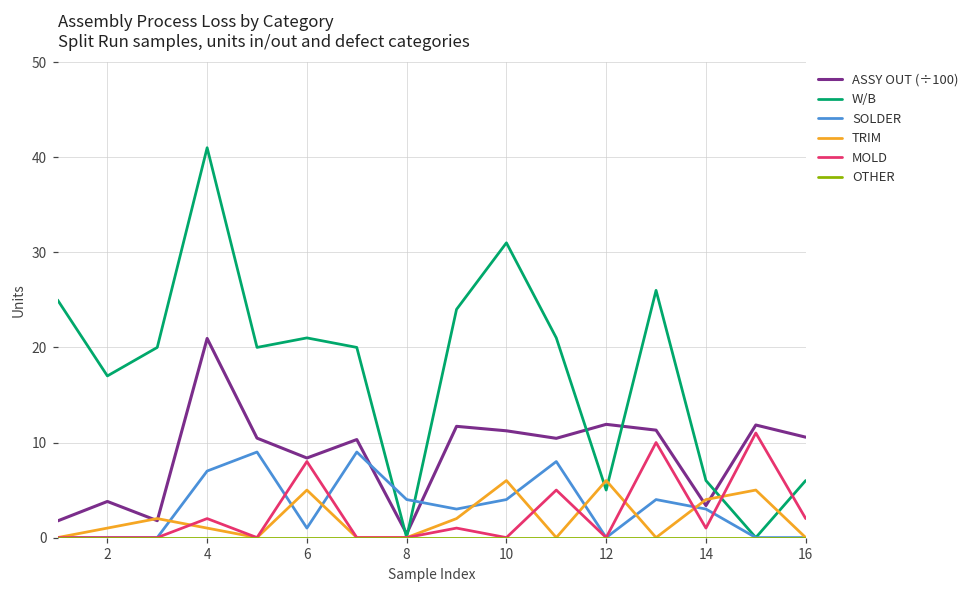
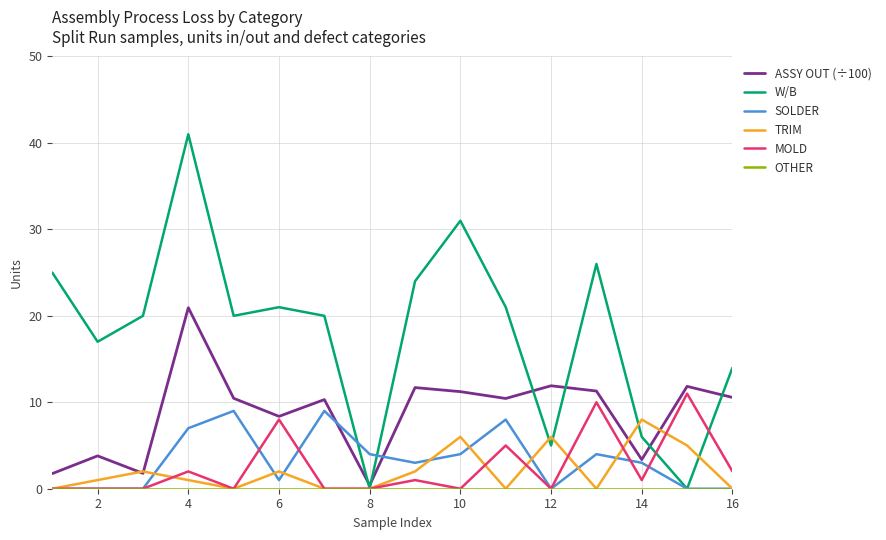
  {
    "ASSY OUT (÷100)": {
      "2": 4,
      "4": 21,
      "6": 8,
      "8": 0,
      "10": 11,
      "12": 12,
      "14": 3,
      "16": 11
    },
    "W/B": {
      "2": 17,
      "4": 41,
      "6": 21,
      "10": 31,
      "12": 5,
      "14": 6,
-     "16": 6
+     "16": 14
    },
    "SOLDER": {
      "4": 7,
      "6": 1,
      "8": 4,
      "10": 4,
      "14": 3
    },
    "TRIM": {
      "2": 1,
      "4": 1,
-     "6": 5,
+     "6": 2,
      "10": 6,
      "12": 6,
-     "14": 4
+     "14": 8
    },
    "MOLD": {
      "4": 2,
      "6": 8,
      "14": 1,
      "16": 2
    },
    "OTHER": {
      "4": 0,
      "6": 0,
      "14": 0
    }
  }
